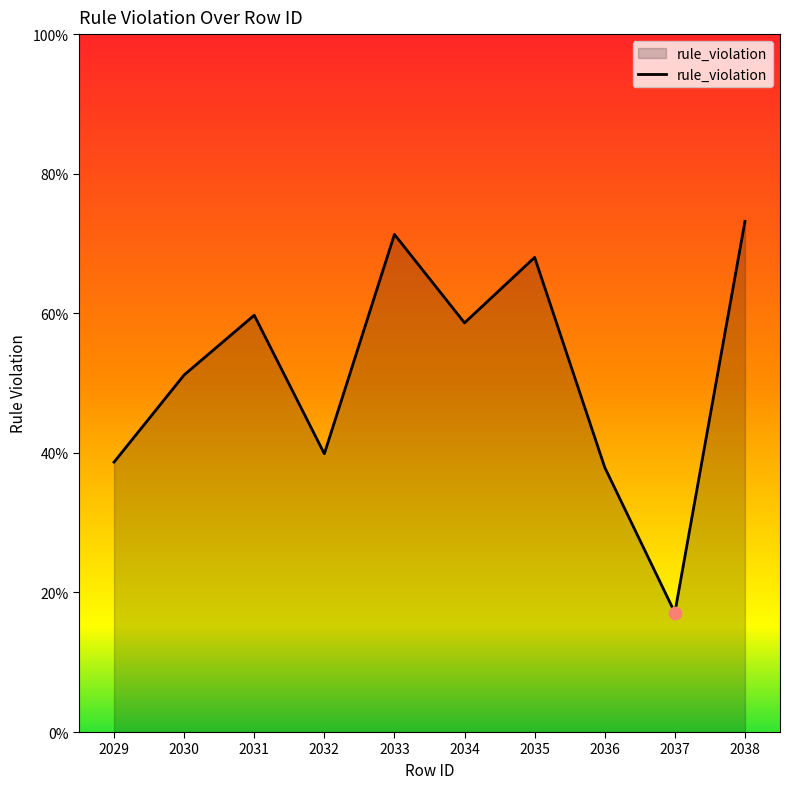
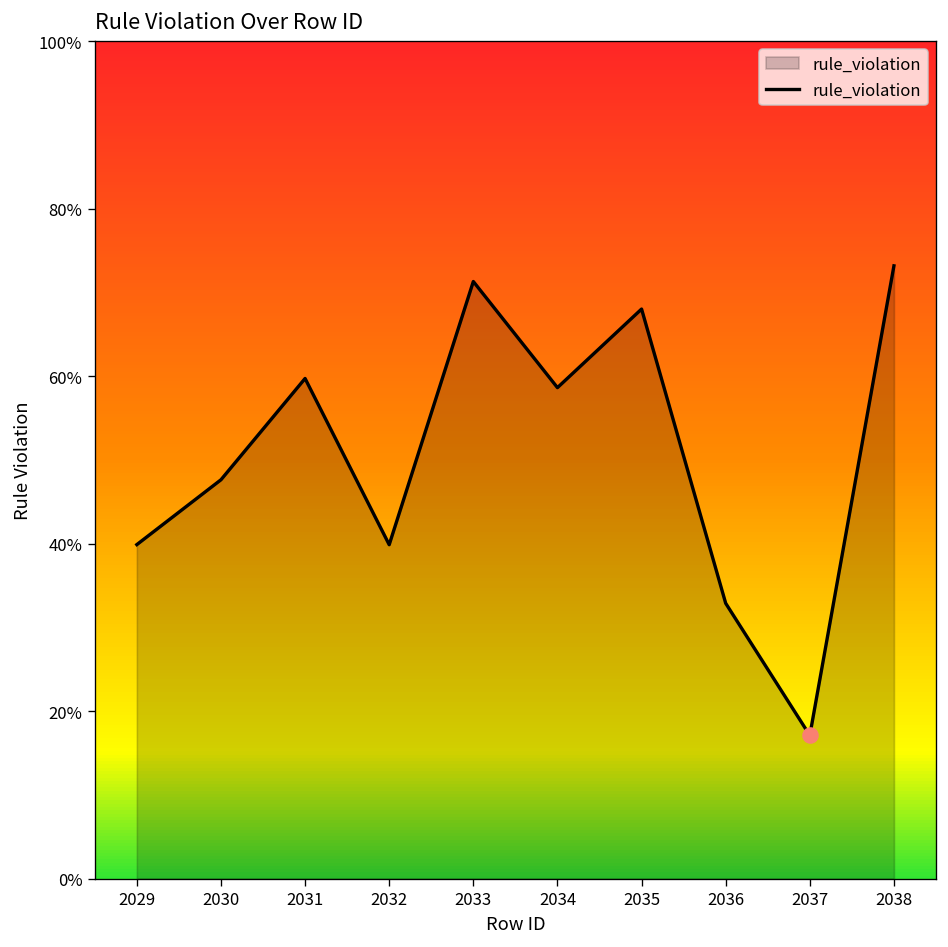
  {
    "rule_violation": {
-     "2029": "39%",
-     "2030": "51%",
+     "2029": "40%",
+     "2030": "48%",
      "2031": "60%",
      "2032": "40%",
      "2033": "71%",
      "2034": "59%",
      "2035": "68%",
-     "2036": "38%",
+     "2036": "33%",
      "2038": "73%"
    }
  }
